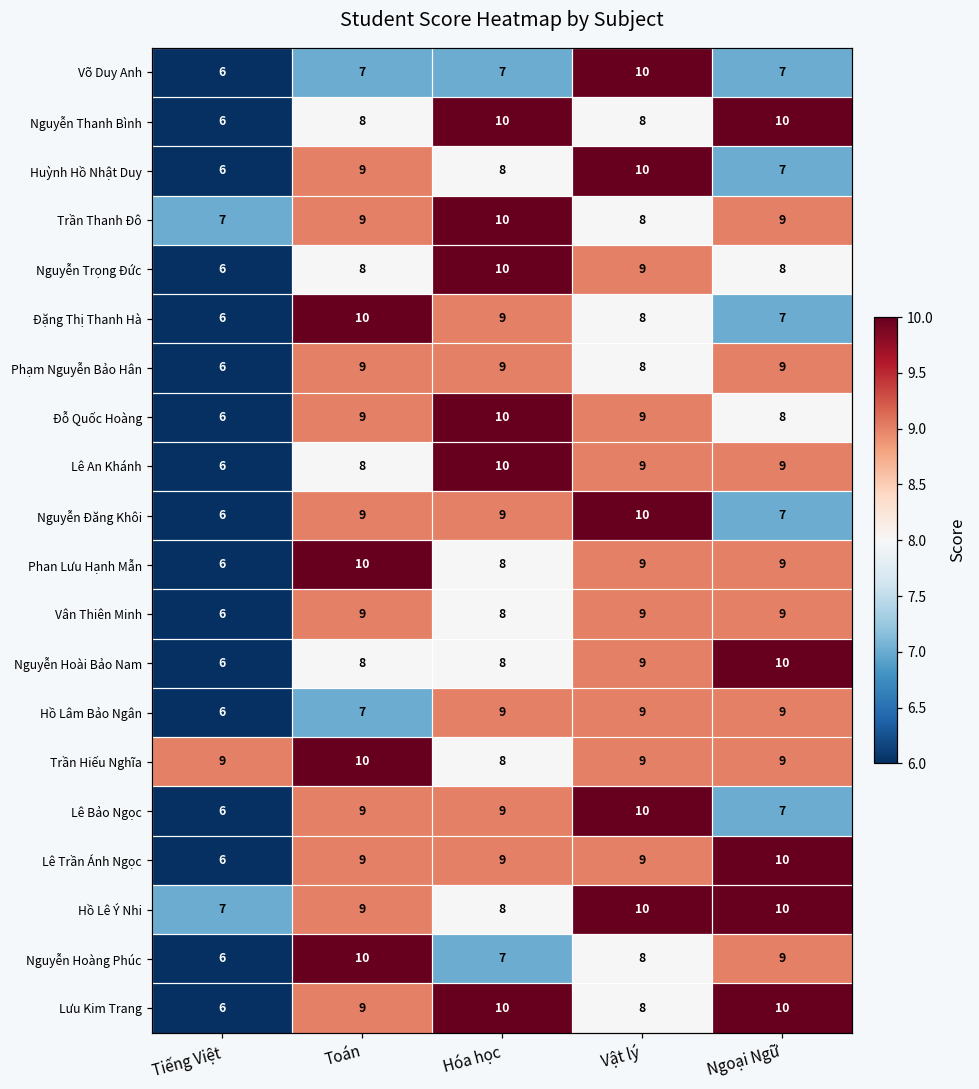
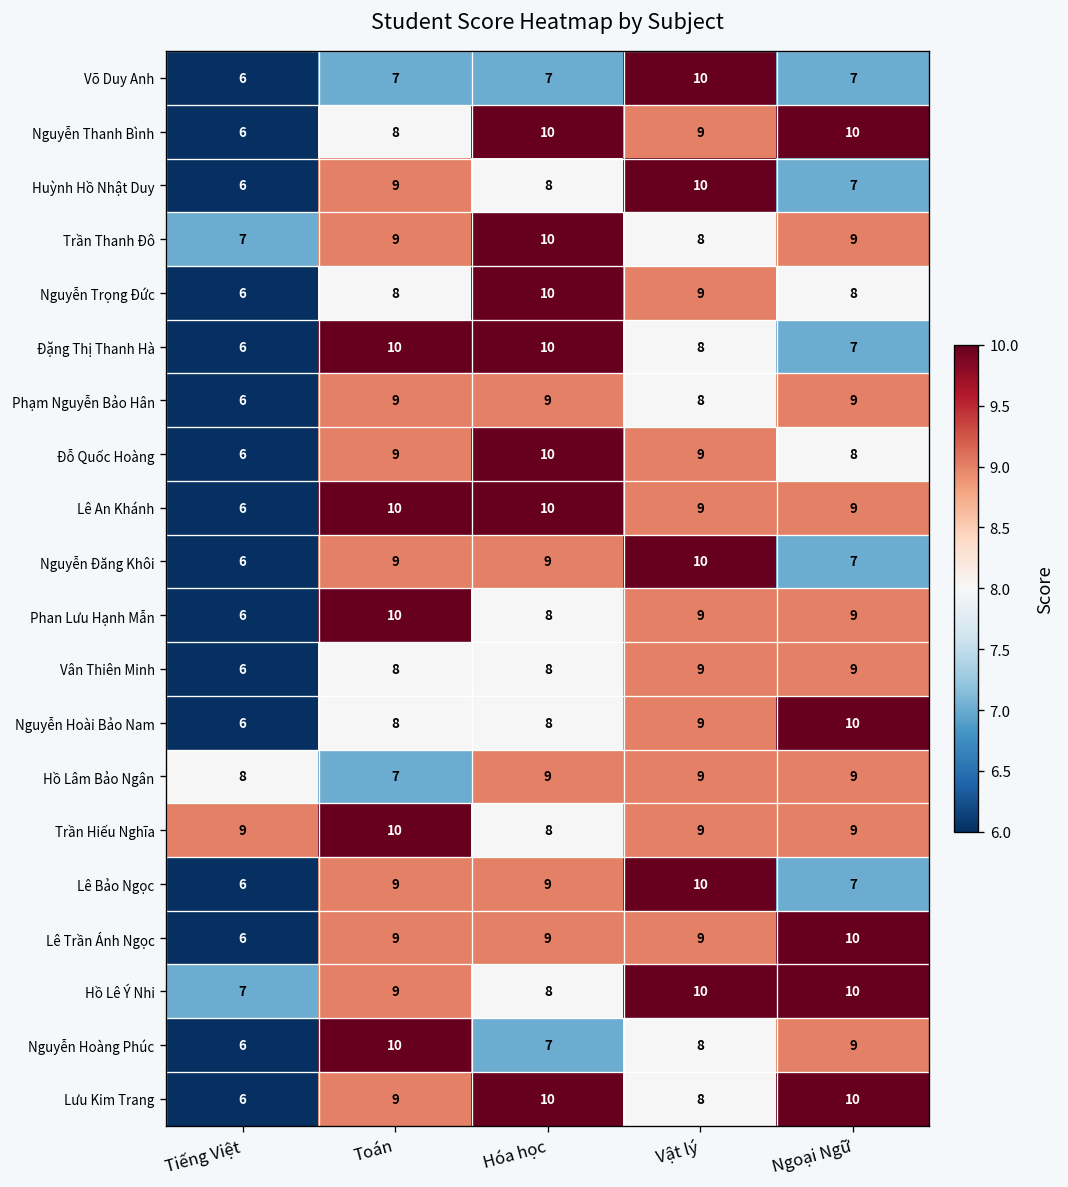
  {
    "Võ Duy Anh": {
      "Tiếng Việt": 6,
      "Toán": 7,
      "Hóa học": 7,
      "Vật lý": 10,
      "Ngoại Ngữ": 7
    },
    "Nguyễn Thanh Bình": {
      "Tiếng Việt": 6,
      "Toán": 8,
      "Hóa học": 10,
-     "Vật lý": 8,
+     "Vật lý": 9,
      "Ngoại Ngữ": 10
    },
    "Huỳnh Hồ Nhật Duy": {
      "Tiếng Việt": 6,
      "Toán": 9,
      "Hóa học": 8,
      "Vật lý": 10,
      "Ngoại Ngữ": 7
    },
    "Trần Thanh Đô": {
      "Tiếng Việt": 7,
      "Toán": 9,
      "Hóa học": 10,
      "Vật lý": 8,
      "Ngoại Ngữ": 9
    },
    "Nguyễn Trọng Đức": {
      "Tiếng Việt": 6,
      "Toán": 8,
      "Hóa học": 10,
      "Vật lý": 9,
      "Ngoại Ngữ": 8
    },
    "Đặng Thị Thanh Hà": {
      "Tiếng Việt": 6,
      "Toán": 10,
-     "Hóa học": 9,
+     "Hóa học": 10,
      "Vật lý": 8,
      "Ngoại Ngữ": 7
    },
    "Phạm Nguyễn Bảo Hân": {
      "Tiếng Việt": 6,
      "Toán": 9,
      "Hóa học": 9,
      "Vật lý": 8,
      "Ngoại Ngữ": 9
    },
    "Đỗ Quốc Hoàng": {
      "Tiếng Việt": 6,
      "Toán": 9,
      "Hóa học": 10,
      "Vật lý": 9,
      "Ngoại Ngữ": 8
    },
    "Lê An Khánh": {
      "Tiếng Việt": 6,
-     "Toán": 8,
+     "Toán": 10,
      "Hóa học": 10,
      "Vật lý": 9,
      "Ngoại Ngữ": 9
    },
    "Nguyễn Đăng Khôi": {
      "Tiếng Việt": 6,
      "Toán": 9,
      "Hóa học": 9,
      "Vật lý": 10,
      "Ngoại Ngữ": 7
    },
    "Phan Lưu Hạnh Mẫn": {
      "Tiếng Việt": 6,
      "Toán": 10,
      "Hóa học": 8,
      "Vật lý": 9,
      "Ngoại Ngữ": 9
    },
    "Vân Thiên Minh": {
      "Tiếng Việt": 6,
-     "Toán": 9,
+     "Toán": 8,
      "Hóa học": 8,
      "Vật lý": 9,
      "Ngoại Ngữ": 9
    },
    "Nguyễn Hoài Bảo Nam": {
      "Tiếng Việt": 6,
      "Toán": 8,
      "Hóa học": 8,
      "Vật lý": 9,
      "Ngoại Ngữ": 10
    },
    "Hồ Lâm Bảo Ngân": {
-     "Tiếng Việt": 6,
+     "Tiếng Việt": 8,
      "Toán": 7,
      "Hóa học": 9,
      "Vật lý": 9,
      "Ngoại Ngữ": 9
    },
    "Trần Hiếu Nghĩa": {
      "Tiếng Việt": 9,
      "Toán": 10,
      "Hóa học": 8,
      "Vật lý": 9,
      "Ngoại Ngữ": 9
    },
    "Lê Bảo Ngọc": {
      "Tiếng Việt": 6,
      "Toán": 9,
      "Hóa học": 9,
      "Vật lý": 10,
      "Ngoại Ngữ": 7
    },
    "Lê Trần Ánh Ngọc": {
      "Tiếng Việt": 6,
      "Toán": 9,
      "Hóa học": 9,
      "Vật lý": 9,
      "Ngoại Ngữ": 10
    },
    "Hồ Lê Ý Nhi": {
      "Tiếng Việt": 7,
      "Toán": 9,
      "Hóa học": 8,
      "Vật lý": 10,
      "Ngoại Ngữ": 10
    },
    "Nguyễn Hoàng Phúc": {
      "Tiếng Việt": 6,
      "Toán": 10,
      "Hóa học": 7,
      "Vật lý": 8,
      "Ngoại Ngữ": 9
    },
    "Lưu Kim Trang": {
      "Tiếng Việt": 6,
      "Toán": 9,
      "Hóa học": 10,
      "Vật lý": 8,
      "Ngoại Ngữ": 10
    }
  }
